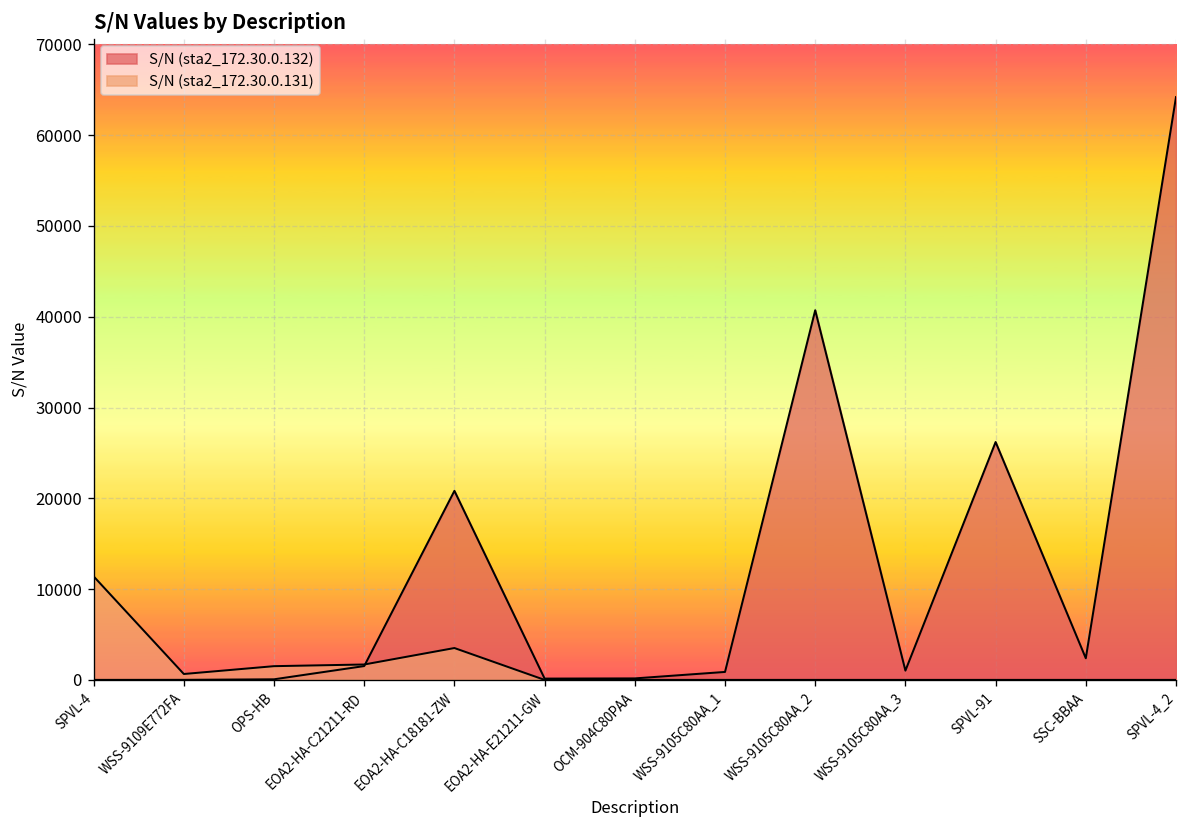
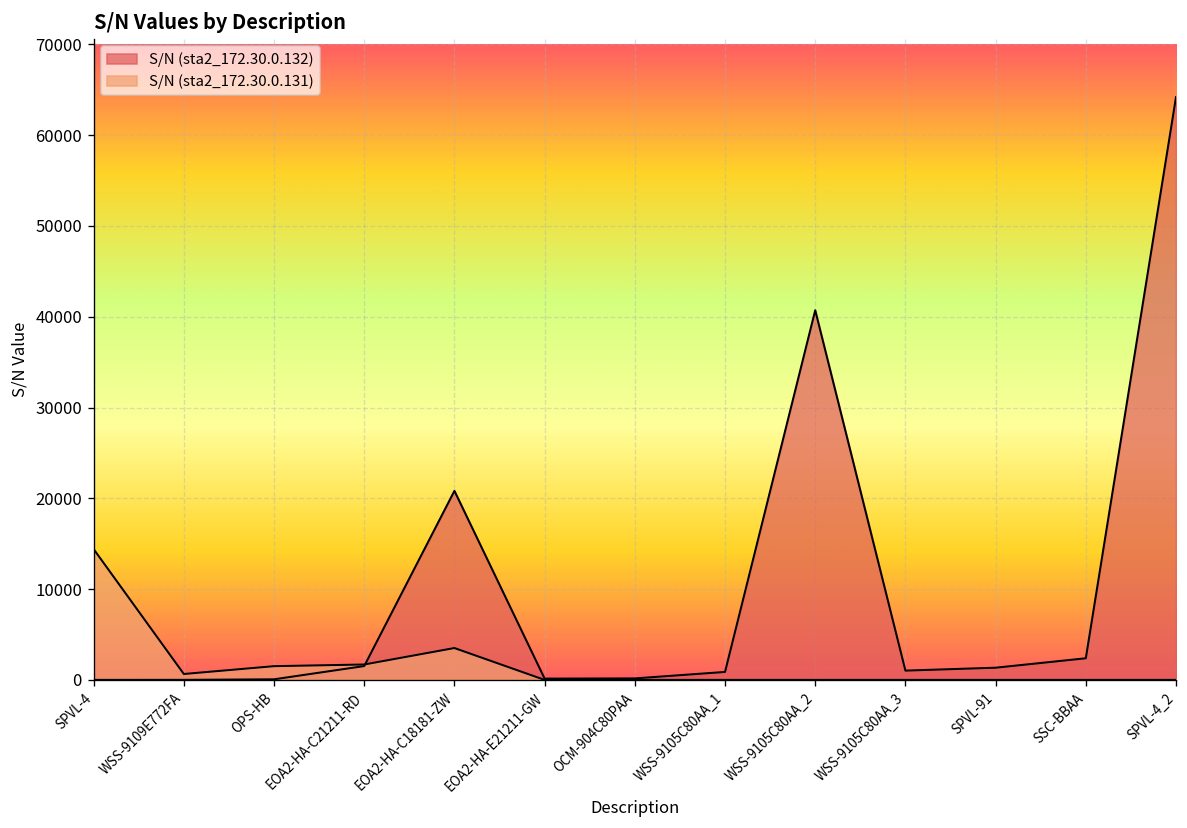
  {
    "S/N (sta2_172.30.0.132)": {
      "SPVL-4": 0,
      "WSS-9109E772FA": 0,
      "OPS-HB": 0,
      "EOA2-HA-C18181-ZW": 21000,
      "WSS-9105C80AA_1": 1000,
      "WSS-9105C80AA_2": 41000,
      "WSS-9105C80AA_3": 1000,
-     "SPVL-91": 26000,
+     "SPVL-91": 1000,
      "SSC-BBAA": 2000,
      "SPVL-4_2": 64000
    },
    "S/N (sta2_172.30.0.131)": {
-     "SPVL-4": 11000,
+     "SPVL-4": 14000,
      "WSS-9109E772FA": 1000,
      "OPS-HB": 2000,
      "EOA2-HA-C18181-ZW": 4000,
      "WSS-9105C80AA_1": 0,
      "WSS-9105C80AA_2": 0,
      "WSS-9105C80AA_3": 0,
      "SPVL-91": 0,
      "SSC-BBAA": 0,
      "SPVL-4_2": 0
    }
  }
